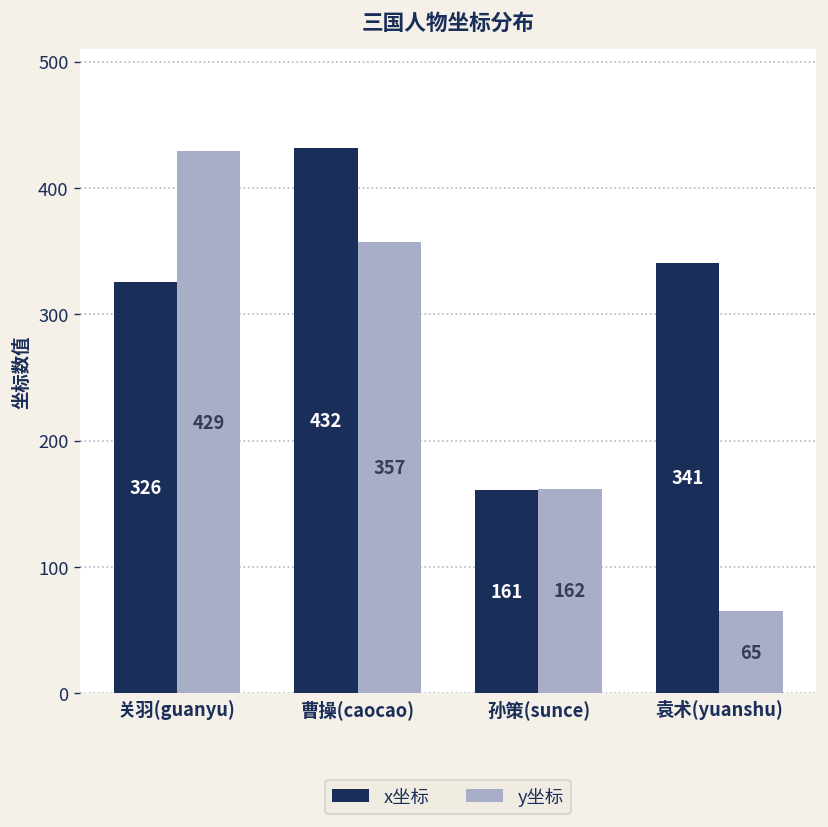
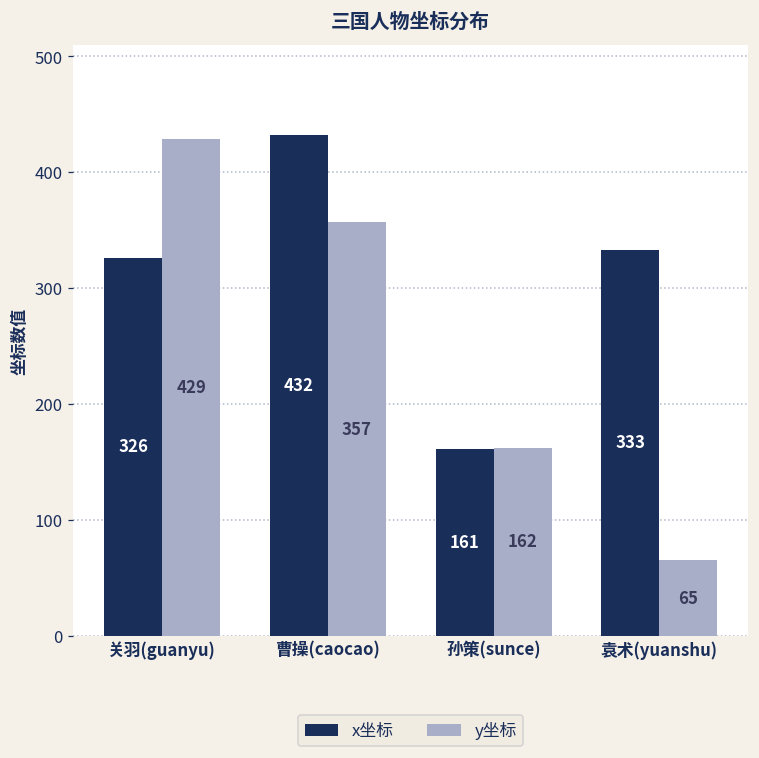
  {
    "x坐标": {
      "关羽(guanyu)": 326,
      "曹操(caocao)": 432,
      "孙策(sunce)": 161,
-     "袁术(yuanshu)": 341
+     "袁术(yuanshu)": 333
    },
    "y坐标": {
      "关羽(guanyu)": 429,
      "曹操(caocao)": 357,
      "孙策(sunce)": 162,
      "袁术(yuanshu)": 65
    }
  }
